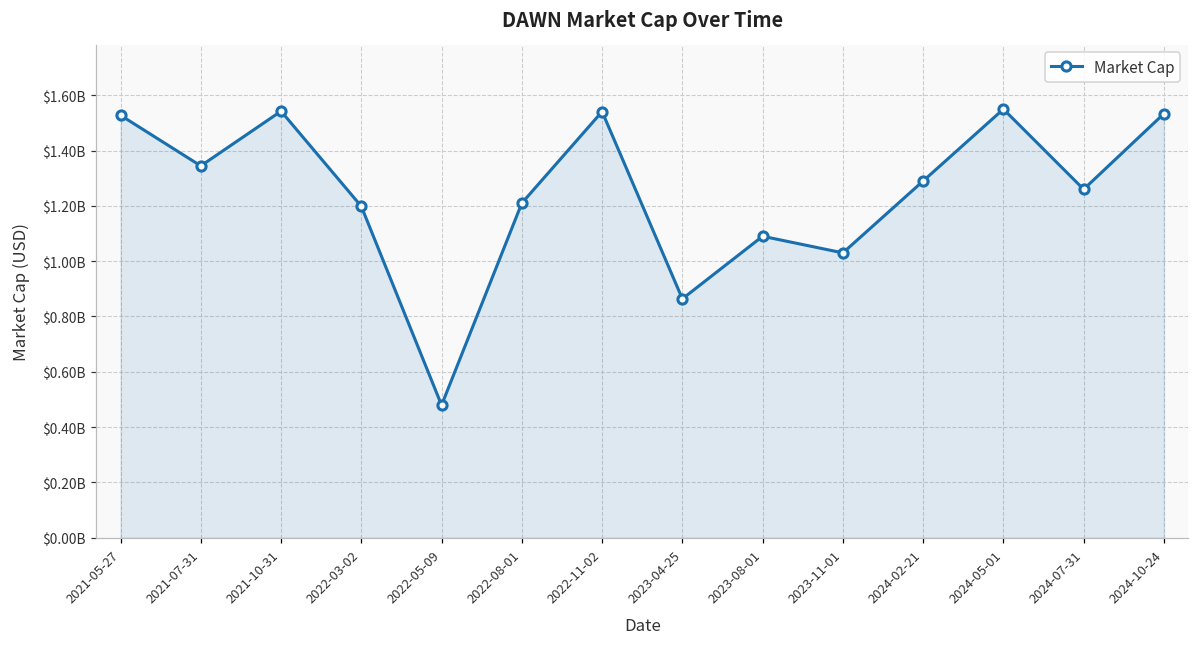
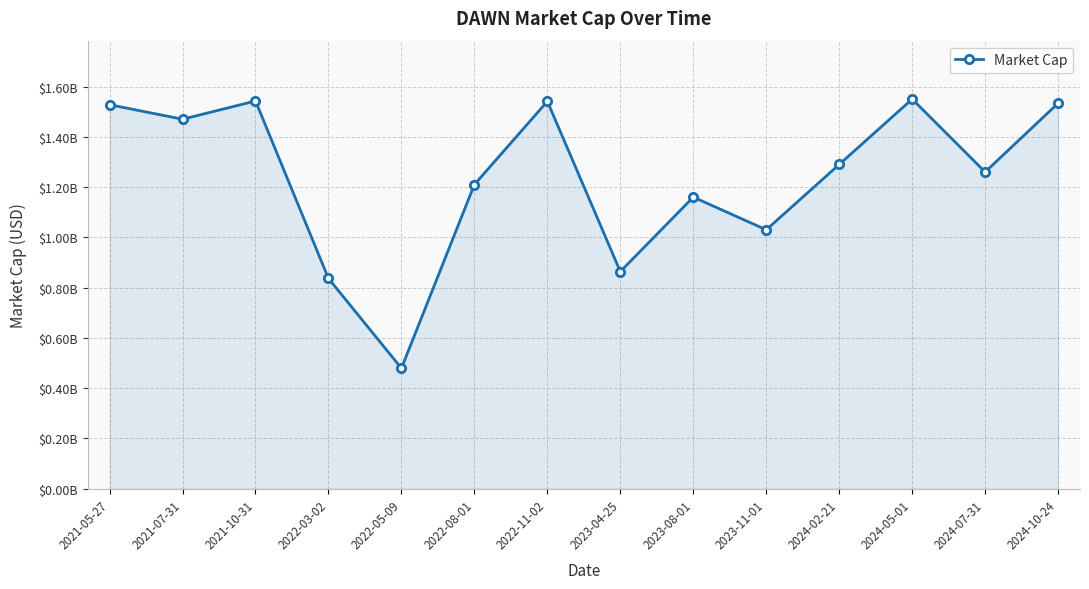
  {
    "2021-05-27": "$1530000000",
-   "2021-07-31": "$1340000000",
+   "2021-07-31": "$1470000000",
    "2021-10-31": "$1540000000",
-   "2022-03-02": "$1200000000",
+   "2022-03-02": "$840000000",
    "2022-05-09": "$480000000",
    "2022-08-01": "$1210000000",
    "2022-11-02": "$1540000000",
    "2023-04-25": "$860000000",
-   "2023-08-01": "$1090000000",
+   "2023-08-01": "$1160000000",
    "2023-11-01": "$1030000000",
    "2024-02-21": "$1290000000",
    "2024-05-01": "$1550000000",
    "2024-07-31": "$1260000000",
    "2024-10-24": "$1530000000"
  }
